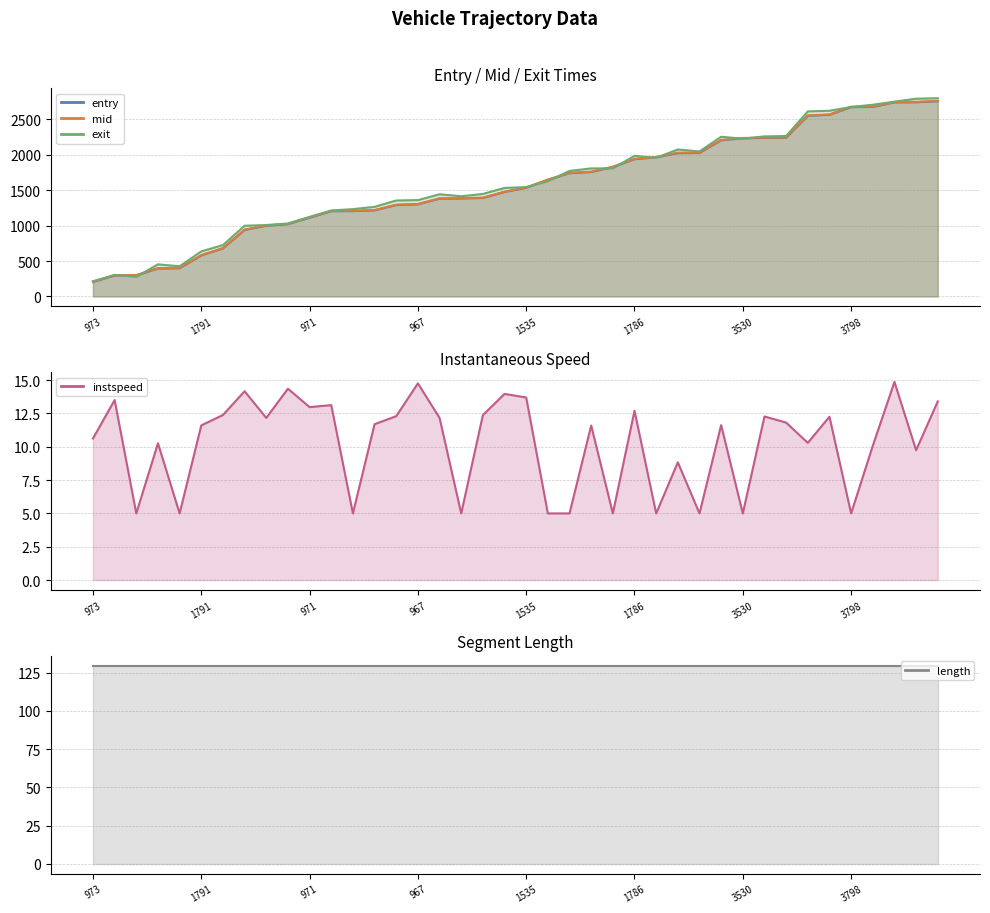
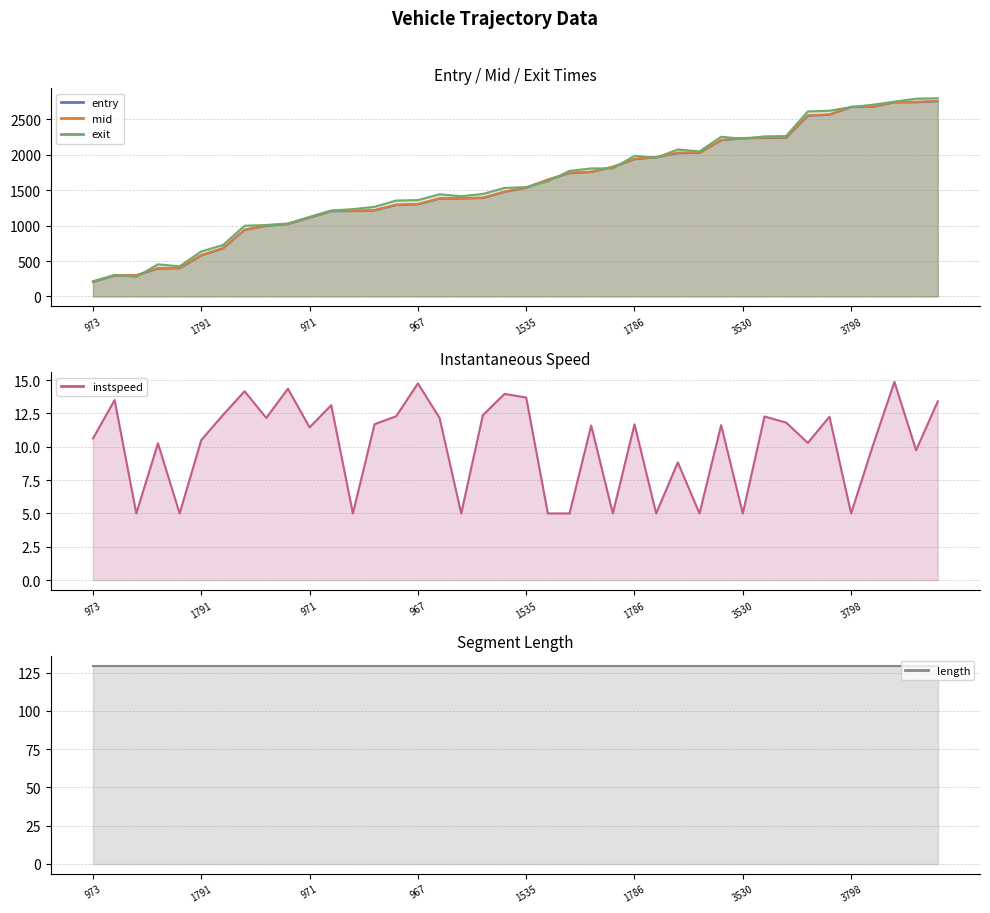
  {
    "Instantaneous Speed": {
      "973": 10.6,
-     "1791": 11.6,
-     "971": 13.0,
+     "1791": 10.5,
+     "971": 11.5,
      "967": 14.8,
      "1535": 13.7,
-     "1786": 12.7,
+     "1786": 11.7,
      "3530": 5.0,
      "3798": 5.0
    },
    "Segment Length": {
      "973": 130,
      "1791": 130,
      "971": 130,
      "967": 130,
      "1535": 130,
      "1786": 130,
      "3530": 130,
      "3798": 130
    }
  }
